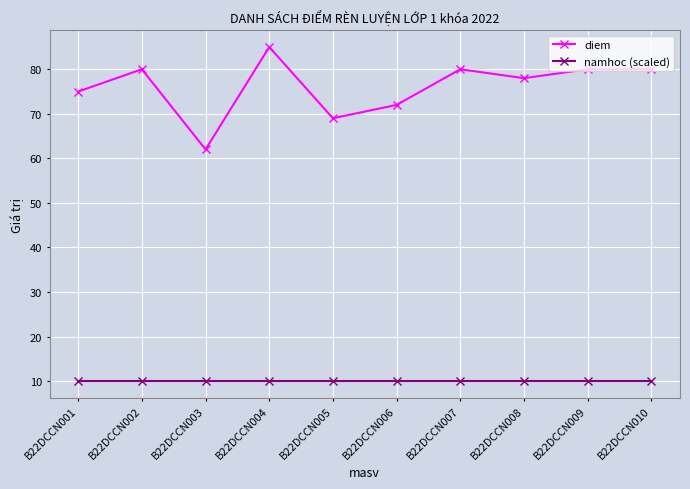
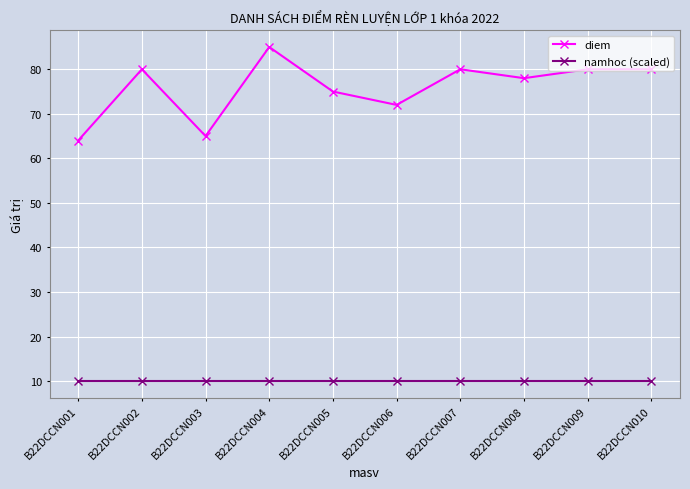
  {
    "diem": {
-     "B22DCCN001": 75,
+     "B22DCCN001": 64,
      "B22DCCN002": 80,
-     "B22DCCN003": 62,
+     "B22DCCN003": 65,
      "B22DCCN004": 85,
-     "B22DCCN005": 69,
+     "B22DCCN005": 75,
      "B22DCCN006": 72,
      "B22DCCN007": 80,
      "B22DCCN008": 78
    },
    "namhoc (scaled)": {
      "B22DCCN001": 10,
      "B22DCCN002": 10,
      "B22DCCN003": 10,
      "B22DCCN004": 10,
      "B22DCCN005": 10,
      "B22DCCN006": 10,
      "B22DCCN007": 10,
      "B22DCCN008": 10,
      "B22DCCN009": 10,
      "B22DCCN010": 10
    }
  }
